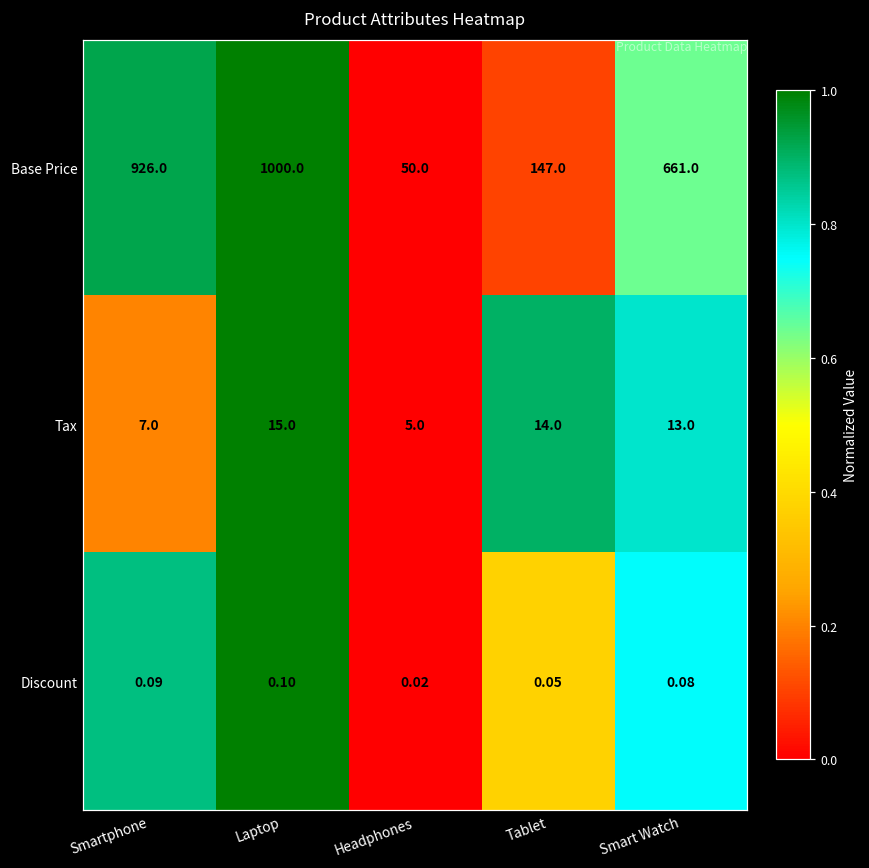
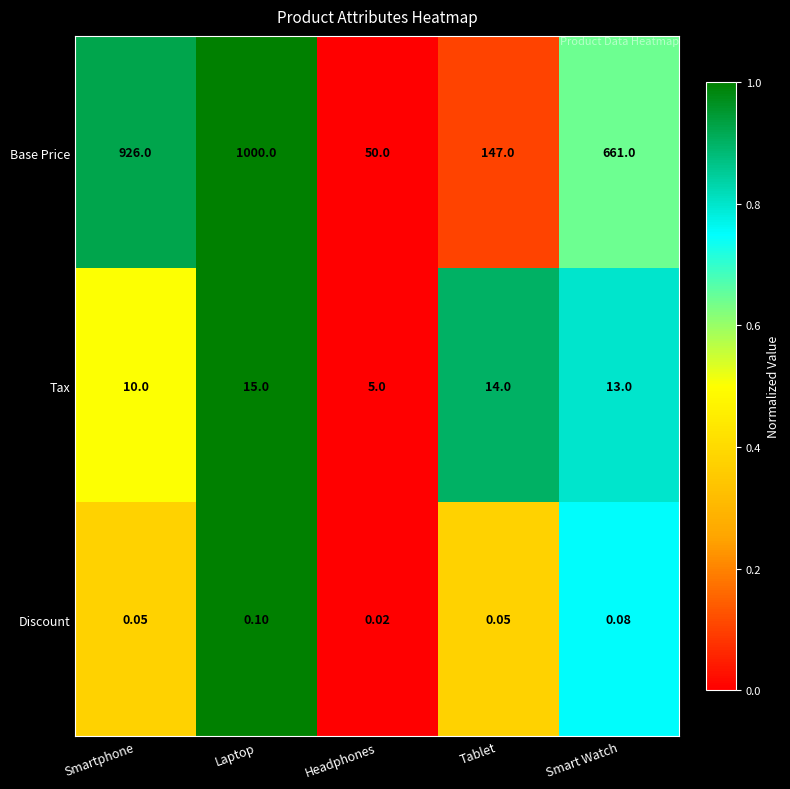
  {
    "Base Price": {
      "Smartphone": 926.0,
      "Laptop": 1000.0,
      "Headphones": 50.0,
      "Tablet": 147.0
    },
    "Tax": {
-     "Smartphone": 7.0,
+     "Smartphone": 10.0,
      "Laptop": 15.0,
      "Headphones": 5.0,
      "Tablet": 14.0,
      "Smart Watch": 13.0
    },
    "Discount": {
-     "Smartphone": 0.09,
+     "Smartphone": 0.05,
      "Laptop": 0.10,
      "Headphones": 0.02,
      "Tablet": 0.05,
      "Smart Watch": 0.08
    }
  }
